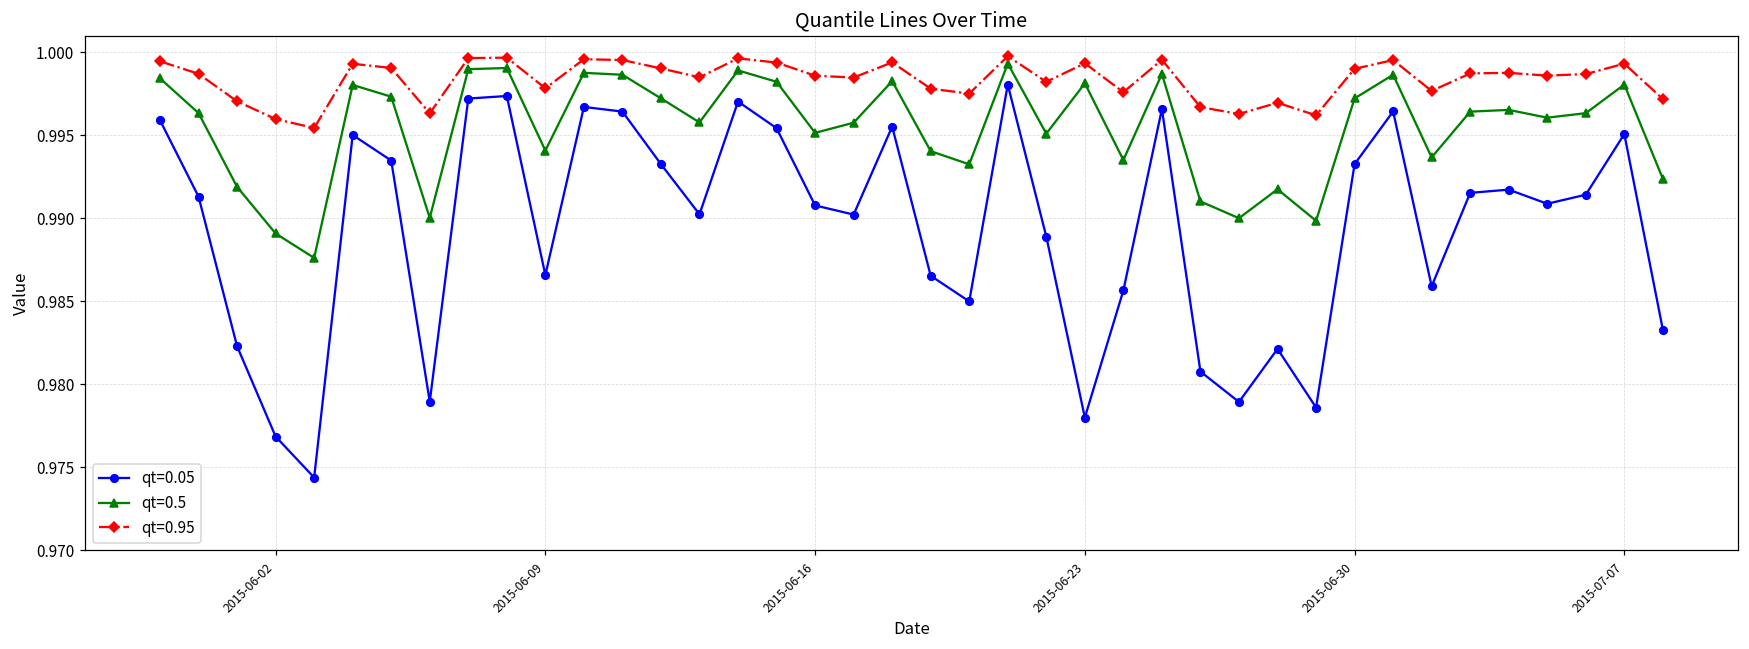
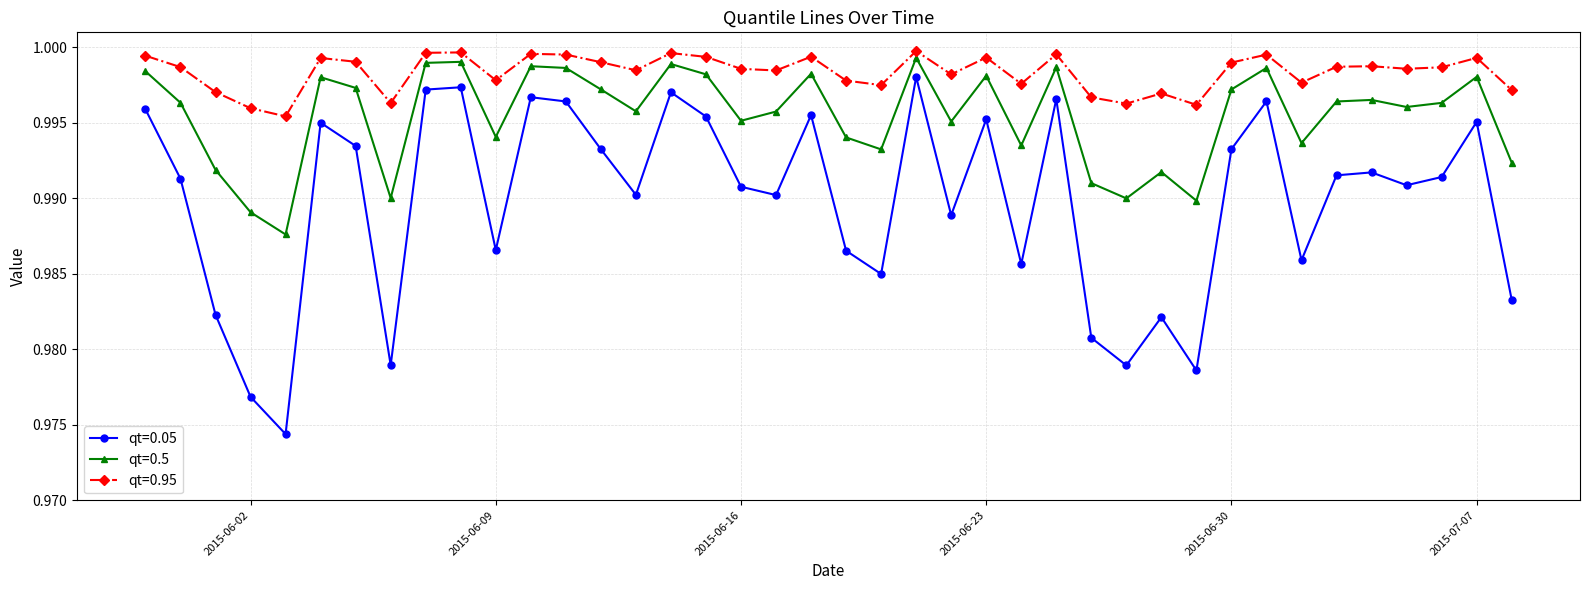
  {
    "qt=0.05": {
      "2015-06-02": 0.9769,
      "2015-06-09": 0.9866,
      "2015-06-16": 0.9908,
-     "2015-06-23": 0.9780,
+     "2015-06-23": 0.9952,
      "2015-06-30": 0.9933,
      "2015-07-07": 0.9951
    },
    "qt=0.5": {
      "2015-06-02": 0.9891,
      "2015-06-09": 0.9941,
      "2015-06-16": 0.9951,
      "2015-06-23": 0.9981,
      "2015-06-30": 0.9972,
      "2015-07-07": 0.9980
    },
    "qt=0.95": {
      "2015-06-02": 0.9960,
      "2015-06-09": 0.9978,
      "2015-06-16": 0.9986,
      "2015-06-23": 0.9993,
      "2015-06-30": 0.9990,
      "2015-07-07": 0.9993
    }
  }
